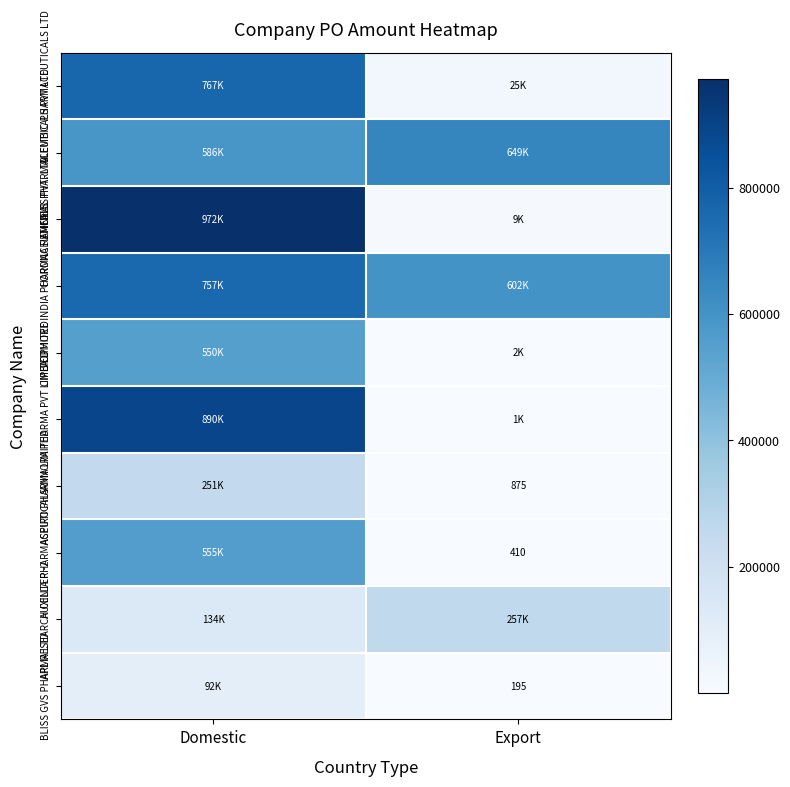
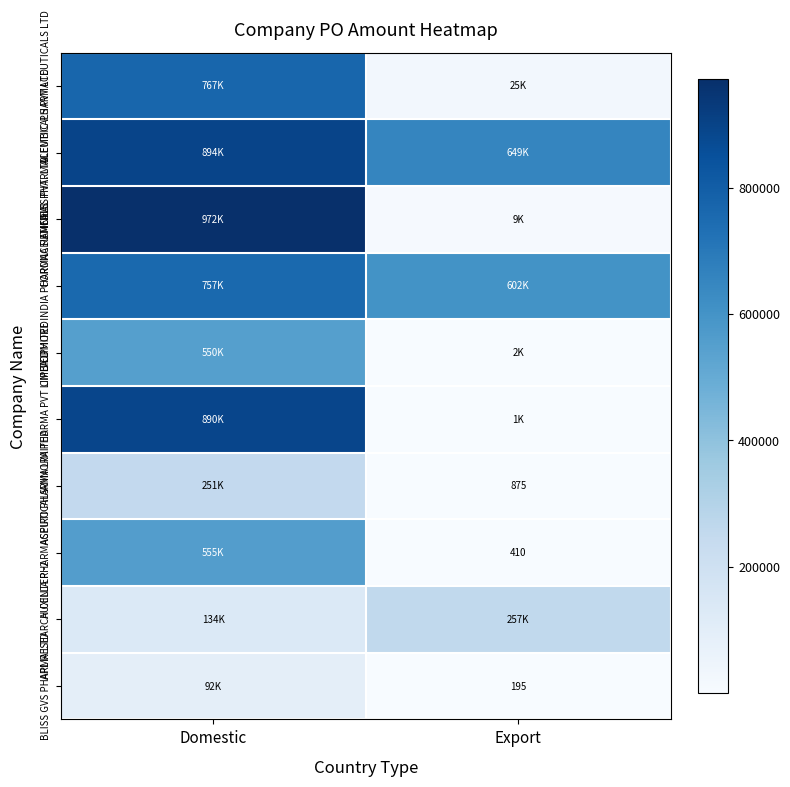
  {
    "ALEMBIC PHARMACEUTICALS LTD": {
      "Domestic": "767K",
      "Export": "25K"
    },
    "AMNEAL PHARMACEUTICALS PVT LTD": {
-     "Domestic": "586K",
+     "Domestic": "894K",
      "Export": "649K"
    },
    "CORONA REMEDIES PVT. LTD.": {
      "Domestic": "972K",
      "Export": "9K"
    },
    "BIOPHORE INDIA PHARMACEUTICALS": {
      "Domestic": "757K",
      "Export": "602K"
    },
    "CIPLA LIMITED": {
      "Domestic": "550K",
      "Export": "2K"
    },
    "ANNORA PHARMA PVT LIMITED": {
      "Domestic": "890K",
      "Export": "1K"
    },
    "ASPIRO PHARMA LIMITED": {
      "Domestic": "251K",
      "Export": "875"
    },
    "AUXILLA PHARMACEUTICALS": {
      "Domestic": "555K",
      "Export": "410"
    },
    "APL RESEARCH CENTER -2": {
      "Domestic": "134K",
      "Export": "257K"
    },
    "BLISS GVS PHARMA LTD": {
      "Domestic": "92K",
      "Export": "195"
    }
  }
